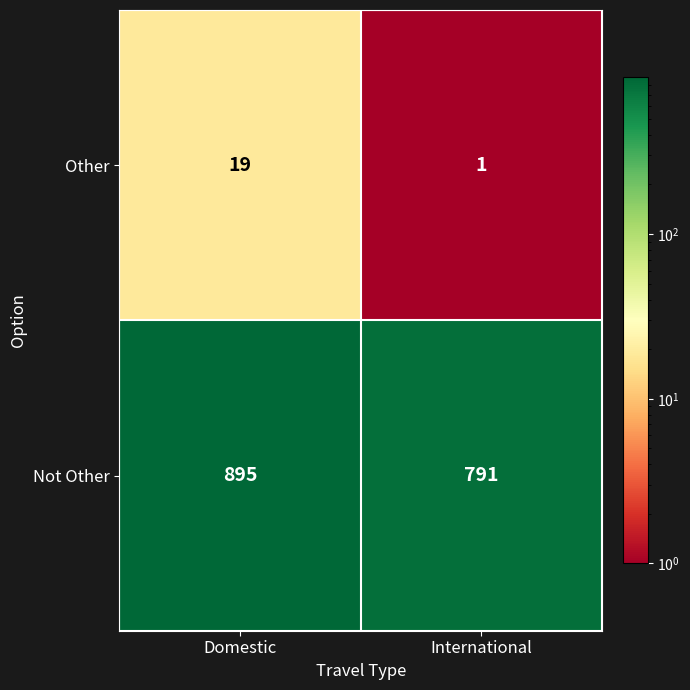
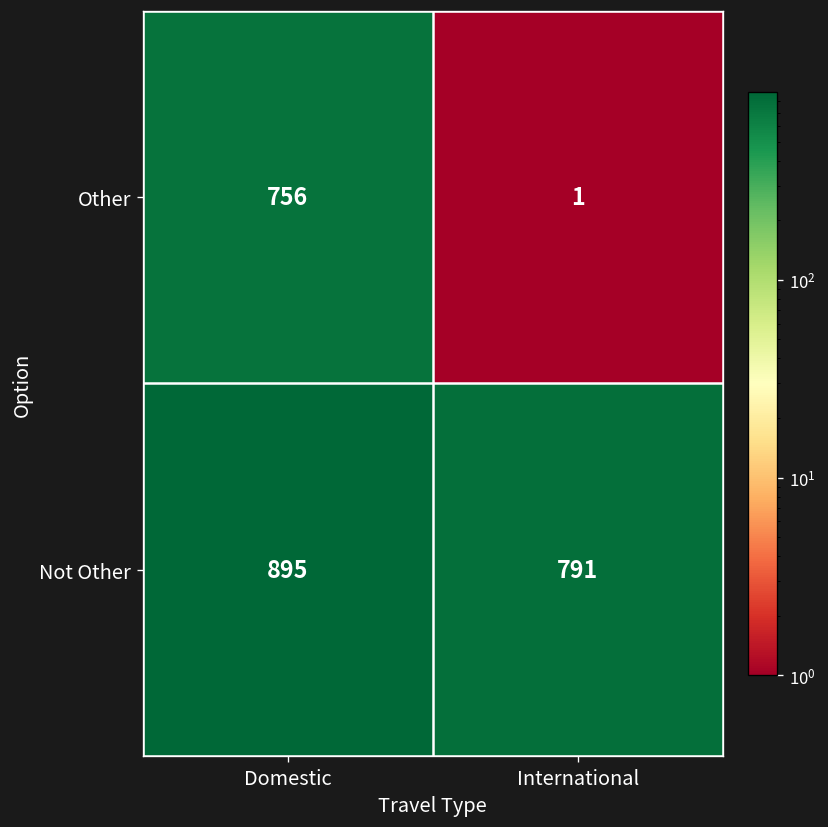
  {
    "Other": {
-     "Domestic": 19,
+     "Domestic": 756,
      "International": 1
    },
    "Not Other": {
      "Domestic": 895,
      "International": 791
    }
  }
